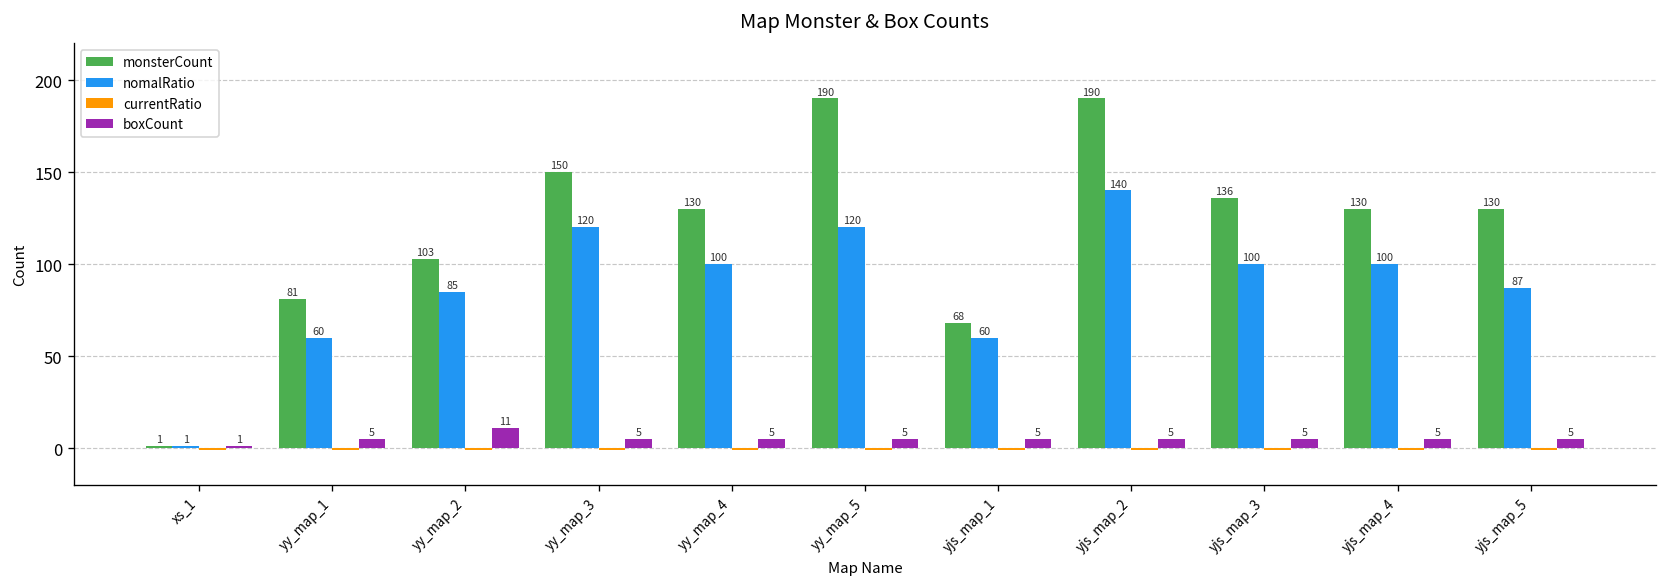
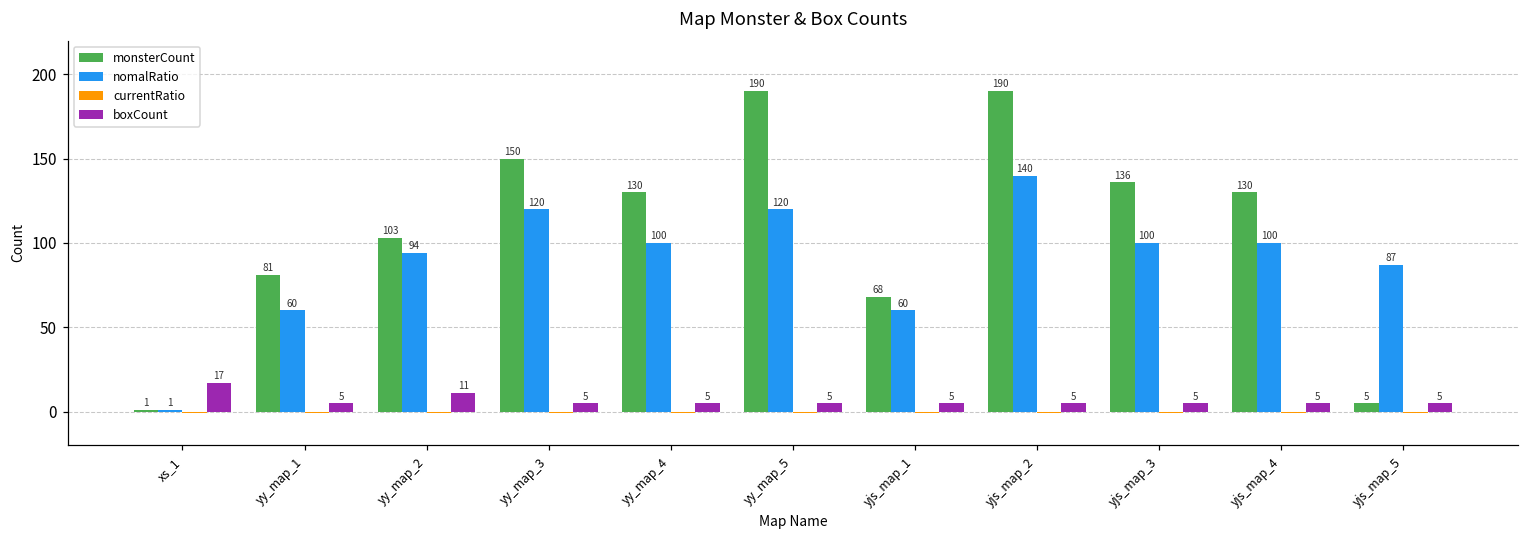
  {
    "monsterCount": {
      "xs_1": 1,
      "yy_map_1": 81,
      "yy_map_2": 103,
      "yy_map_3": 150,
      "yy_map_4": 130,
      "yy_map_5": 190,
      "yjs_map_1": 68,
      "yjs_map_2": 190,
      "yjs_map_3": 136,
      "yjs_map_4": 130,
-     "yjs_map_5": 130
+     "yjs_map_5": 5
    },
    "nomalRatio": {
      "xs_1": 1,
      "yy_map_1": 60,
-     "yy_map_2": 85,
+     "yy_map_2": 94,
      "yy_map_3": 120,
      "yy_map_4": 100,
      "yy_map_5": 120,
      "yjs_map_1": 60,
      "yjs_map_2": 140,
      "yjs_map_3": 100,
      "yjs_map_4": 100,
      "yjs_map_5": 87
    },
    "boxCount": {
-     "xs_1": 1,
+     "xs_1": 17,
      "yy_map_1": 5,
      "yy_map_2": 11,
      "yy_map_3": 5,
      "yy_map_4": 5,
      "yy_map_5": 5,
      "yjs_map_1": 5,
      "yjs_map_2": 5,
      "yjs_map_3": 5,
      "yjs_map_4": 5,
      "yjs_map_5": 5
    }
  }
